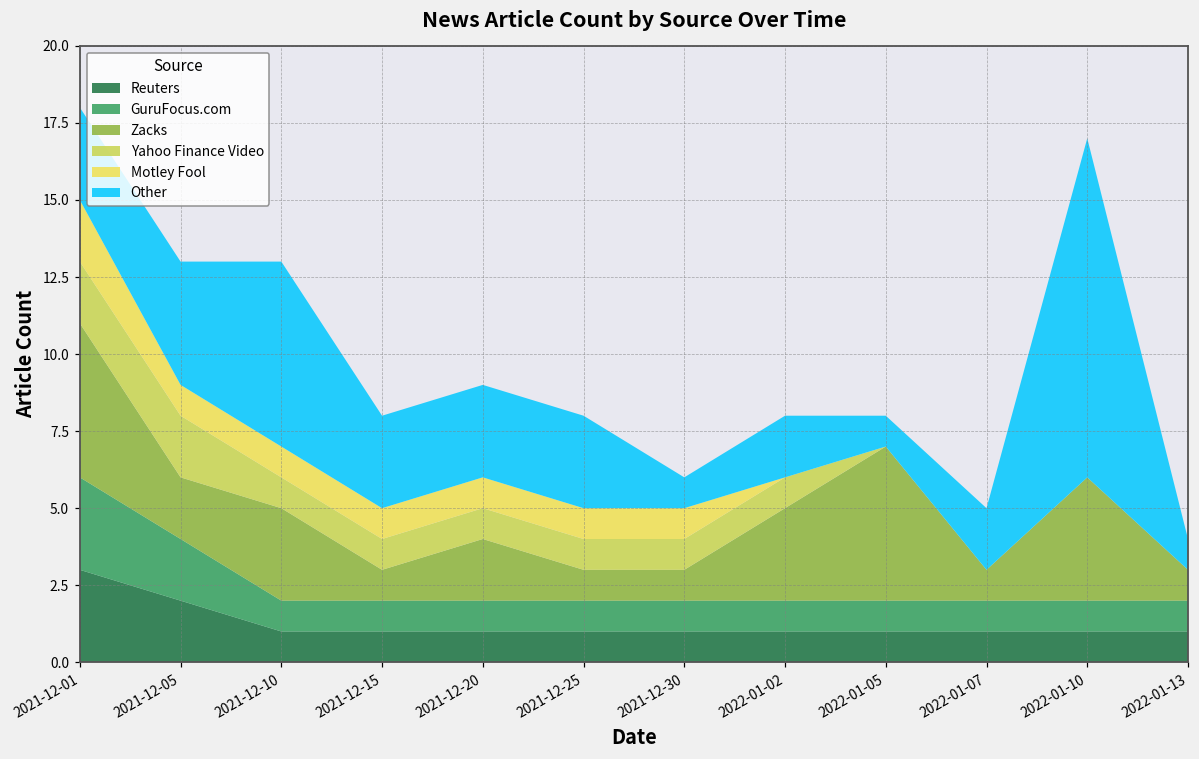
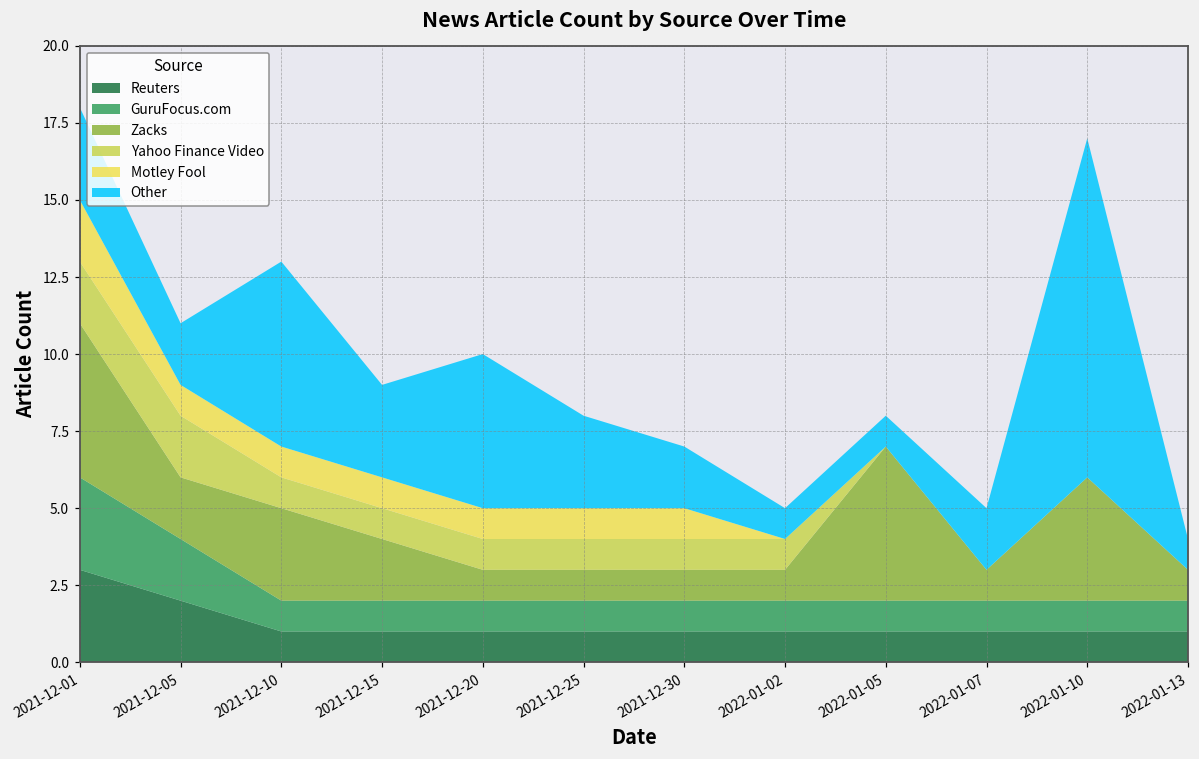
  {
    "Zacks": {
-     "2021-12-15": 1,
-     "2021-12-20": 2,
-     "2022-01-02": 3
+     "2021-12-15": 2,
+     "2021-12-20": 1,
+     "2022-01-02": 1
    },
    "Other": {
      "2021-12-01": 3,
-     "2021-12-05": 4,
+     "2021-12-05": 2,
      "2021-12-10": 6,
      "2021-12-15": 3,
-     "2021-12-20": 3,
+     "2021-12-20": 5,
      "2021-12-25": 3,
-     "2021-12-30": 1,
-     "2022-01-02": 2,
+     "2021-12-30": 2,
+     "2022-01-02": 1,
      "2022-01-05": 1,
      "2022-01-07": 2,
      "2022-01-10": 11,
      "2022-01-13": 1
    }
  }
